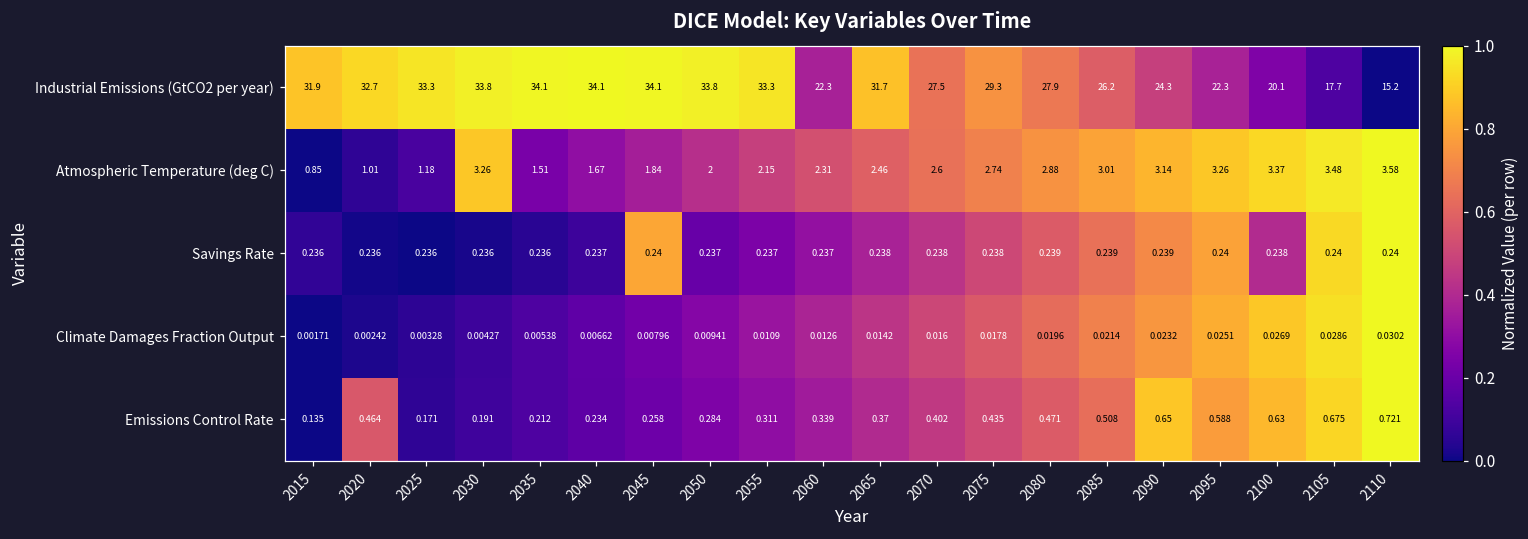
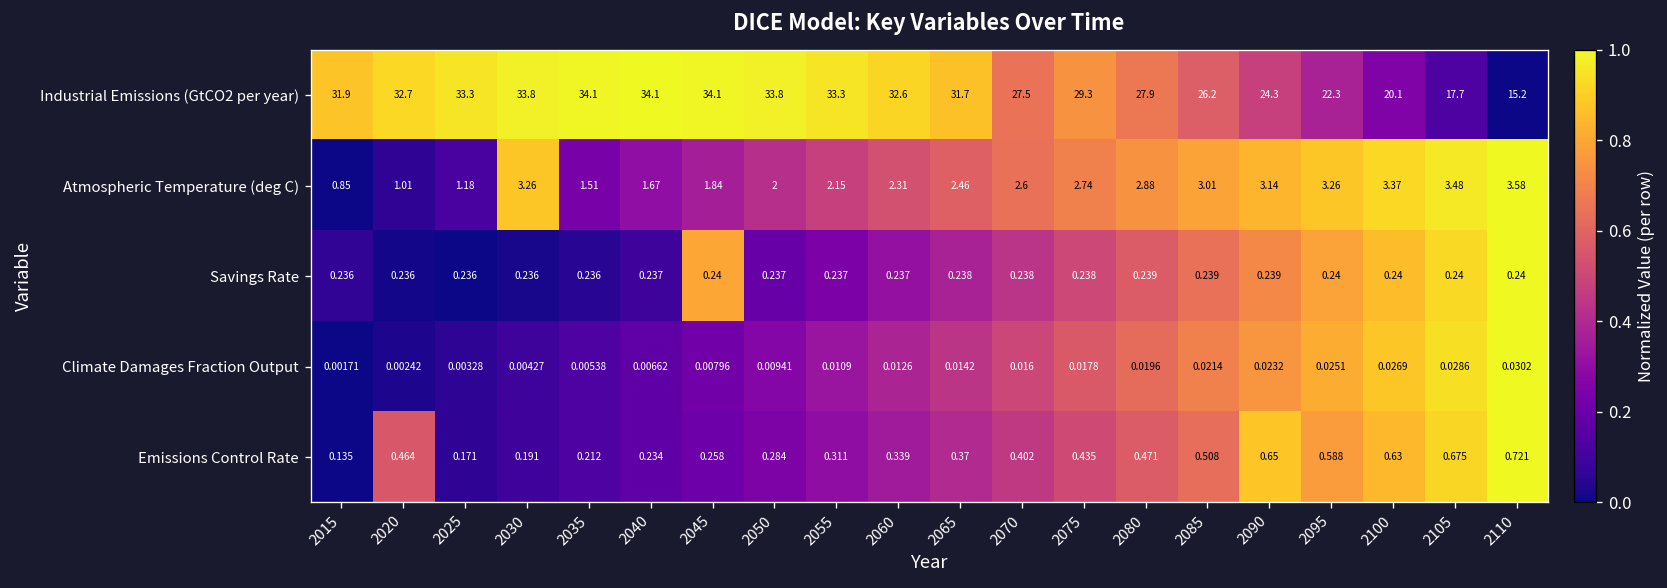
  {
    "Industrial Emissions (GtCO2 per year)": {
      "2015": 31.9,
      "2020": 32.7,
      "2025": 33.3,
      "2030": 33.8,
      "2035": 34.1,
      "2040": 34.1,
      "2045": 34.1,
      "2050": 33.8,
      "2055": 33.3,
-     "2060": 22.3,
+     "2060": 32.6,
      "2065": 31.7,
      "2070": 27.5,
      "2075": 29.3,
      "2080": 27.9,
      "2085": 26.2,
      "2090": 24.3,
      "2095": 22.3,
      "2100": 20.1,
      "2105": 17.7,
      "2110": 15.2
    },
    "Atmospheric Temperature (deg C)": {
      "2015": 0.85,
      "2020": 1.01,
      "2025": 1.18,
      "2030": 3.26,
      "2035": 1.51,
      "2040": 1.67,
      "2045": 1.84,
      "2050": 2,
      "2055": 2.15,
      "2060": 2.31,
      "2065": 2.46,
      "2070": 2.6,
      "2075": 2.74,
      "2080": 2.88,
      "2085": 3.01,
      "2090": 3.14,
      "2095": 3.26,
      "2100": 3.37,
      "2105": 3.48,
      "2110": 3.58
    },
    "Savings Rate": {
      "2015": 0.236,
      "2020": 0.236,
      "2025": 0.236,
      "2030": 0.236,
      "2035": 0.236,
      "2040": 0.237,
      "2045": 0.24,
      "2050": 0.237,
      "2055": 0.237,
      "2060": 0.237,
      "2065": 0.238,
      "2070": 0.238,
      "2075": 0.238,
      "2080": 0.239,
      "2085": 0.239,
      "2090": 0.239,
      "2095": 0.24,
-     "2100": 0.238,
+     "2100": 0.24,
      "2105": 0.24,
      "2110": 0.24
    },
    "Climate Damages Fraction Output": {
      "2015": 0.00171,
      "2020": 0.00242,
      "2025": 0.00328,
      "2030": 0.00427,
      "2035": 0.00538,
      "2040": 0.00662,
      "2045": 0.00796,
      "2050": 0.00941,
      "2055": 0.0109,
      "2060": 0.0126,
      "2065": 0.0142,
      "2070": 0.016,
      "2075": 0.0178,
      "2080": 0.0196,
      "2085": 0.0214,
      "2090": 0.0232,
      "2095": 0.0251,
      "2100": 0.0269,
      "2105": 0.0286,
      "2110": 0.0302
    },
    "Emissions Control Rate": {
      "2015": 0.135,
      "2020": 0.464,
      "2025": 0.171,
      "2030": 0.191,
      "2035": 0.212,
      "2040": 0.234,
      "2045": 0.258,
      "2050": 0.284,
      "2055": 0.311,
      "2060": 0.339,
      "2065": 0.37,
      "2070": 0.402,
      "2075": 0.435,
      "2080": 0.471,
      "2085": 0.508,
      "2090": 0.65,
      "2095": 0.588,
      "2100": 0.63,
      "2105": 0.675,
      "2110": 0.721
    }
  }
